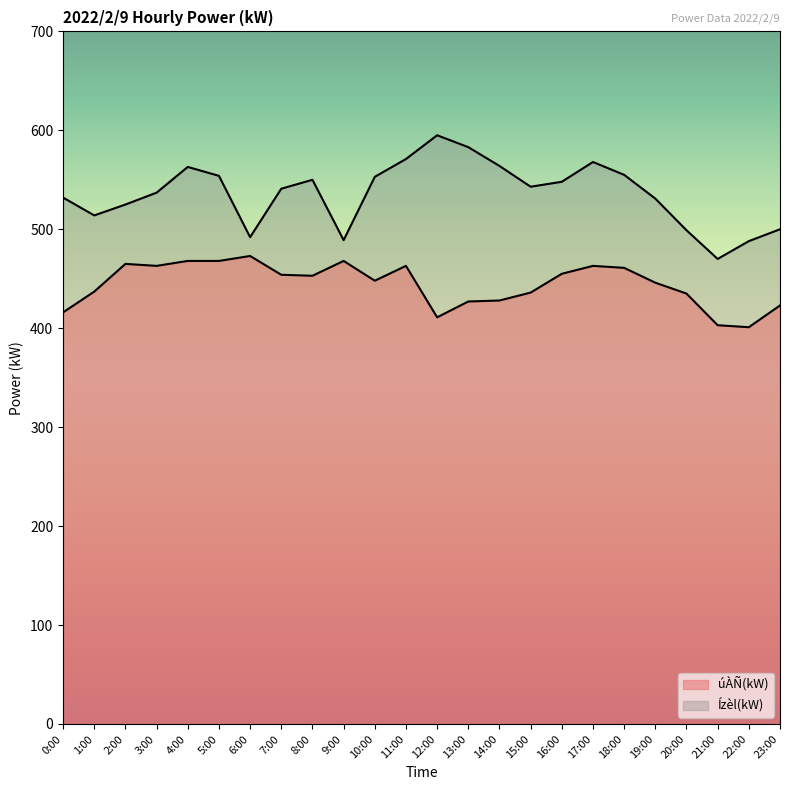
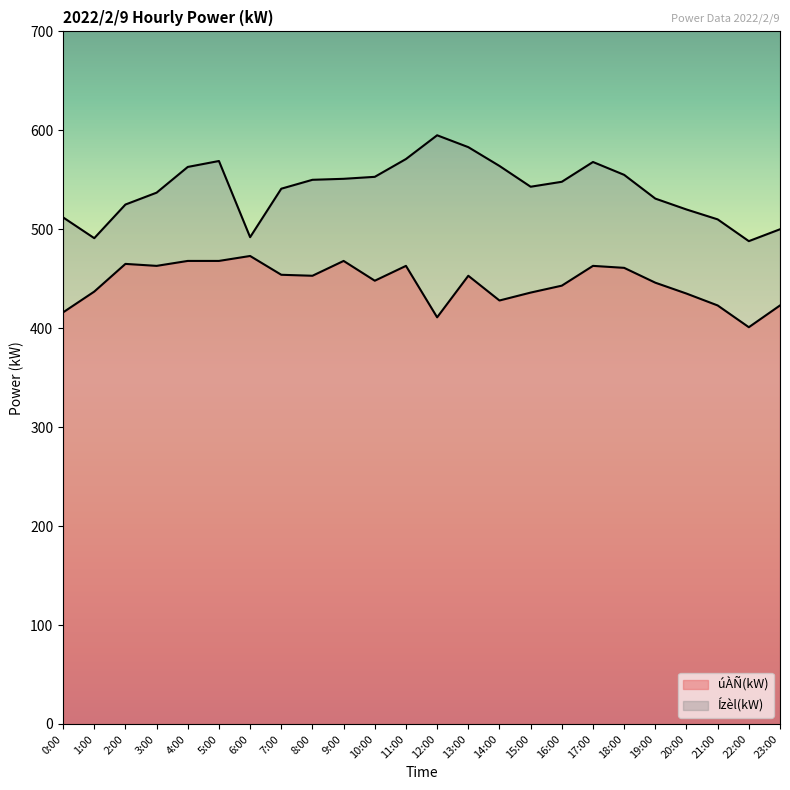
  {
    "úÀÑ(kW)": {
      "0:00": 420,
      "1:00": 440,
      "2:00": 470,
      "3:00": 460,
      "4:00": 470,
      "5:00": 470,
      "6:00": 470,
      "7:00": 450,
      "8:00": 450,
      "9:00": 470,
      "10:00": 450,
      "11:00": 460,
      "12:00": 410,
-     "13:00": 430,
+     "13:00": 450,
      "14:00": 430,
      "15:00": 440,
-     "16:00": 460,
+     "16:00": 440,
      "17:00": 460,
      "18:00": 460,
      "19:00": 450,
      "20:00": 440,
-     "21:00": 400,
+     "21:00": 420,
      "22:00": 400,
      "23:00": 420
    },
    "Ízèl(kW)": {
-     "0:00": 530,
-     "1:00": 510,
+     "0:00": 510,
+     "1:00": 490,
      "2:00": 530,
      "3:00": 540,
      "4:00": 560,
-     "5:00": 550,
+     "5:00": 570,
      "6:00": 490,
      "7:00": 540,
      "8:00": 550,
-     "9:00": 490,
+     "9:00": 550,
      "10:00": 550,
      "11:00": 570,
      "12:00": 600,
      "13:00": 580,
      "14:00": 560,
      "15:00": 540,
      "16:00": 550,
      "17:00": 570,
      "18:00": 560,
      "19:00": 530,
-     "20:00": 500,
-     "21:00": 470,
+     "20:00": 520,
+     "21:00": 510,
      "22:00": 490,
      "23:00": 500
    }
  }
